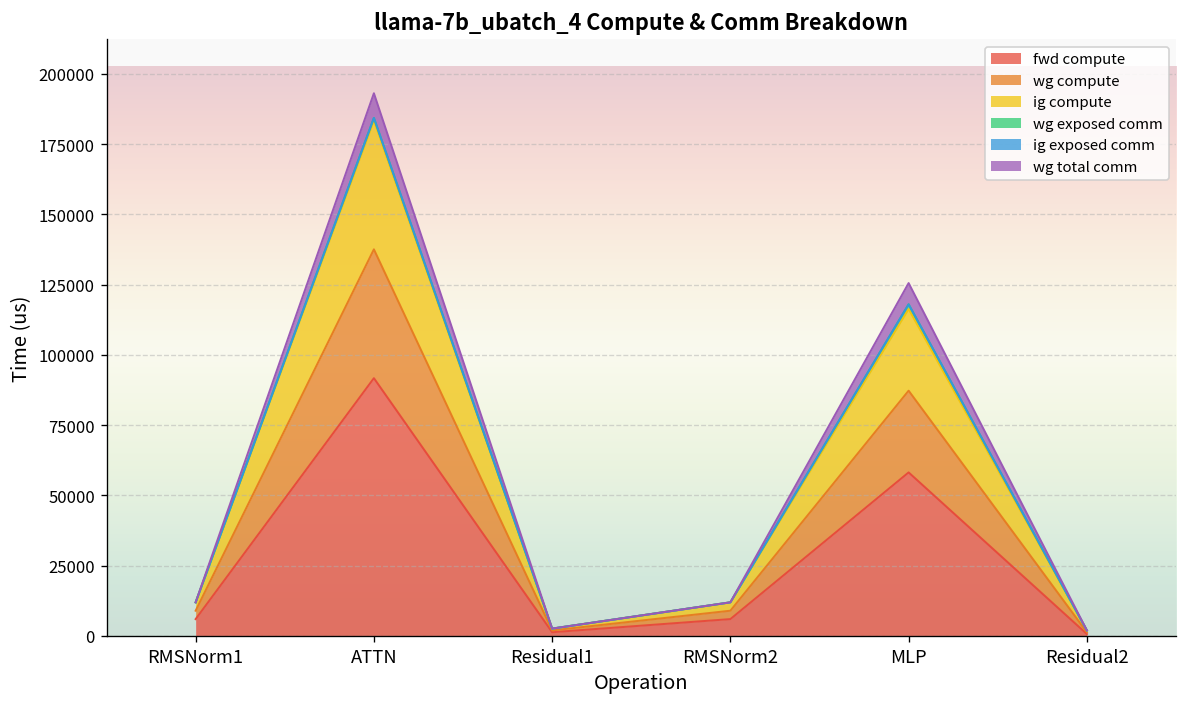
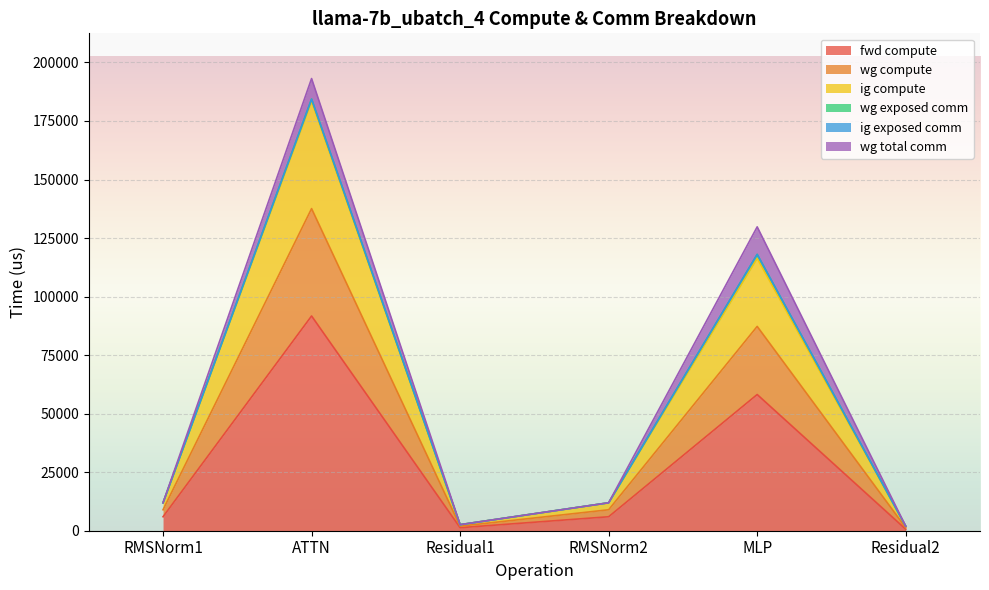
  {
    "ig compute": {
      "MLP": 29000
    },
    "wg total comm": {
      "ATTN": 9000,
-     "MLP": 8000
+     "MLP": 12000
    }
  }
